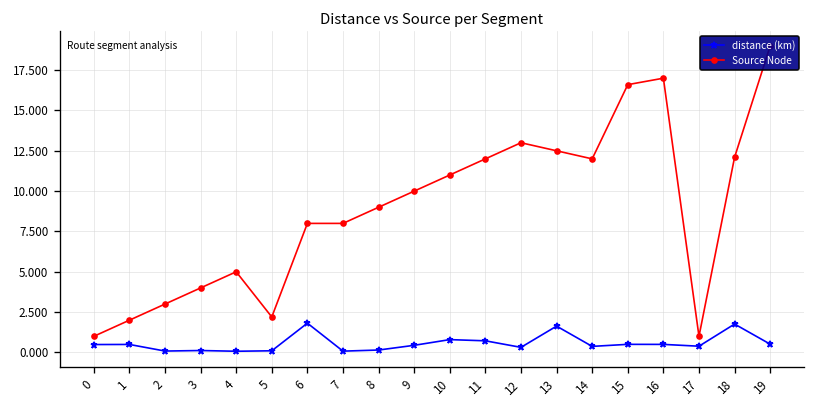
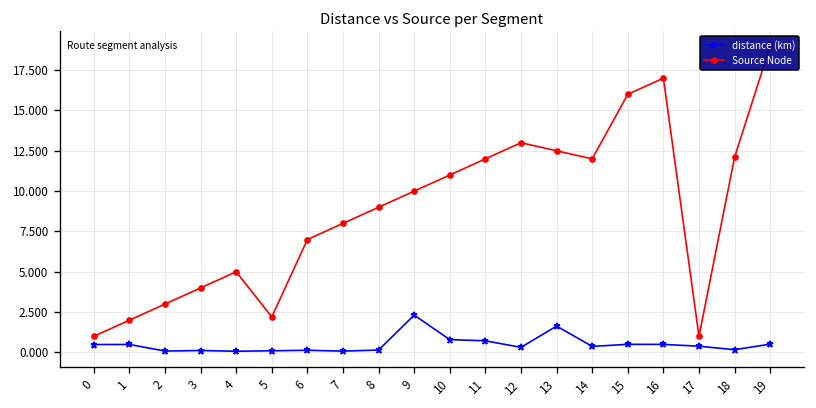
  {
    "distance (km)": {
      "0": 0.5,
      "1": 0.5,
      "2": 0.1,
      "3": 0.1,
      "4": 0.1,
      "5": 0.1,
-     "6": 1.8,
+     "6": 0.1,
      "7": 0.1,
      "8": 0.2,
-     "9": 0.4,
+     "9": 2.3,
      "10": 0.8,
      "11": 0.7,
      "12": 0.3,
      "13": 1.6,
      "14": 0.4,
      "15": 0.5,
      "16": 0.5,
      "17": 0.4,
-     "18": 1.8,
+     "18": 0.2,
      "19": 0.5
    },
    "Source Node": {
      "0": 1.0,
      "1": 2.0,
      "2": 3.0,
      "3": 4.0,
      "4": 5.0,
      "5": 2.2,
-     "6": 8,
+     "6": 7,
      "7": 8.0,
      "8": 9.0,
      "9": 10.0,
      "10": 11.0,
      "11": 12.0,
      "12": 13.0,
      "13": 12.5,
      "14": 12.0,
-     "15": 16.6,
+     "15": 16.0,
      "16": 17.0,
      "17": 1.0,
      "18": 12.1
    }
  }
